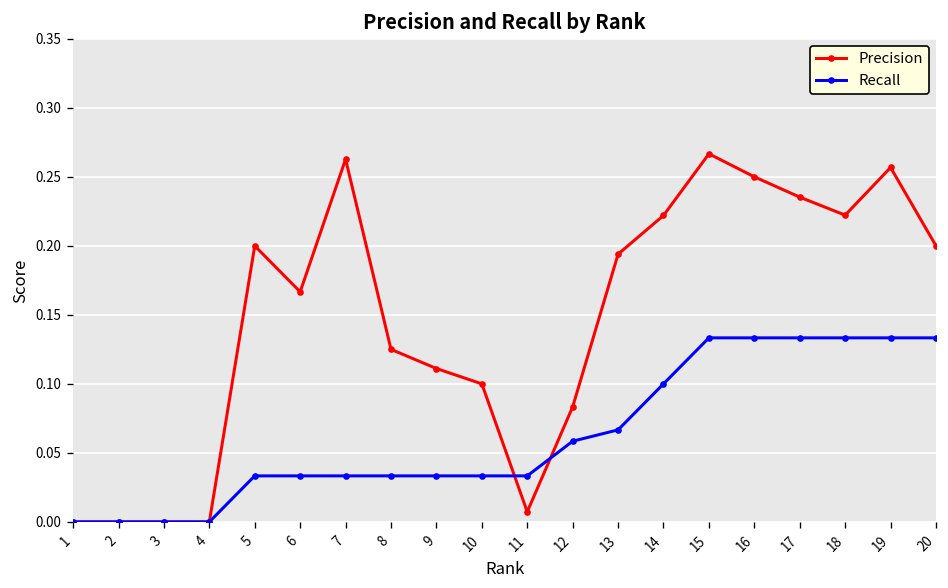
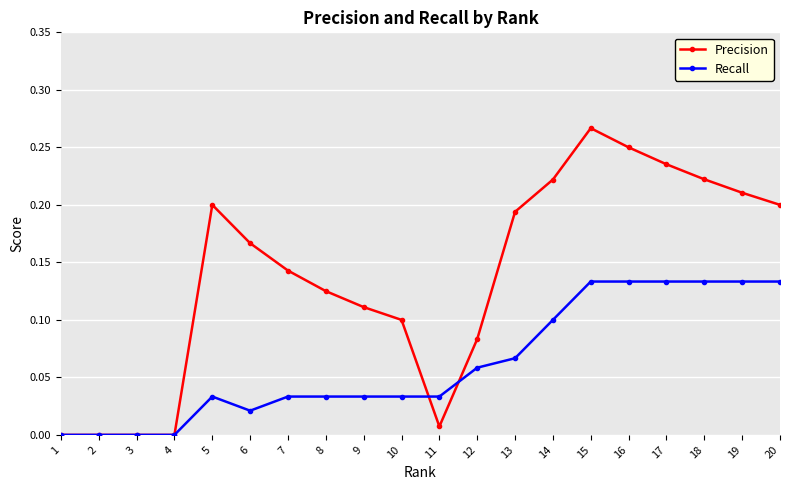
  {
    "Precision": {
      "5": 0.200,
      "6": 0.167,
-     "7": 0.263,
+     "7": 0.143,
      "8": 0.125,
      "9": 0.111,
      "10": 0.100,
      "11": 0.007,
      "12": 0.083,
      "13": 0.194,
      "14": 0.222,
      "15": 0.267,
      "16": 0.250,
      "17": 0.235,
      "18": 0.222,
-     "19": 0.257,
+     "19": 0.211,
      "20": 0.200
    },
    "Recall": {
      "5": 0.033,
-     "6": 0.033,
+     "6": 0.021,
      "7": 0.033,
      "8": 0.033,
      "9": 0.033,
      "10": 0.033,
      "11": 0.033,
      "12": 0.058,
      "13": 0.067,
      "14": 0.100,
      "15": 0.133,
      "16": 0.133,
      "17": 0.133,
      "18": 0.133,
      "19": 0.133,
      "20": 0.133
    }
  }
